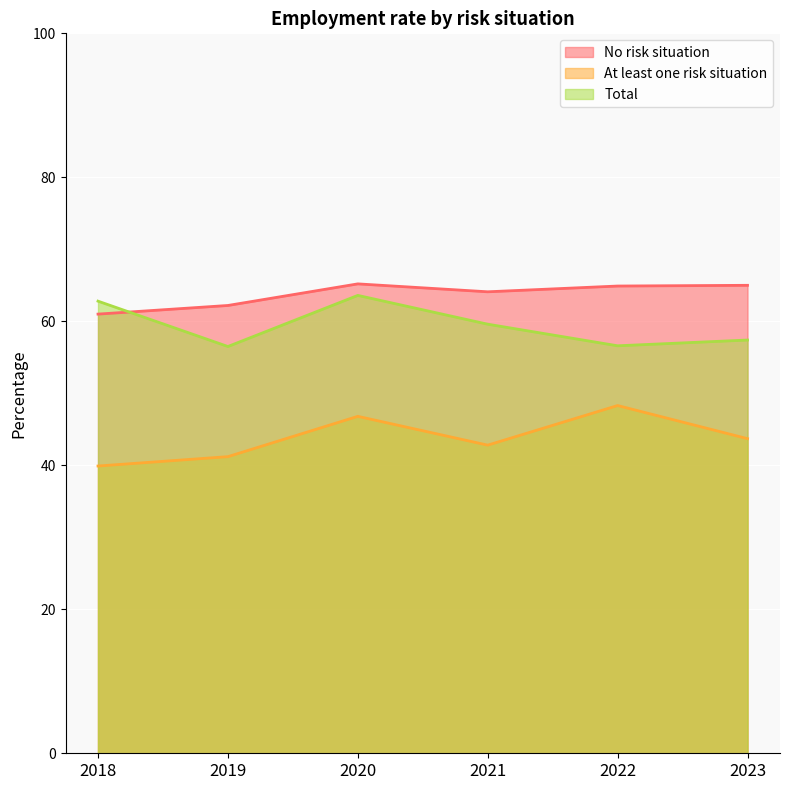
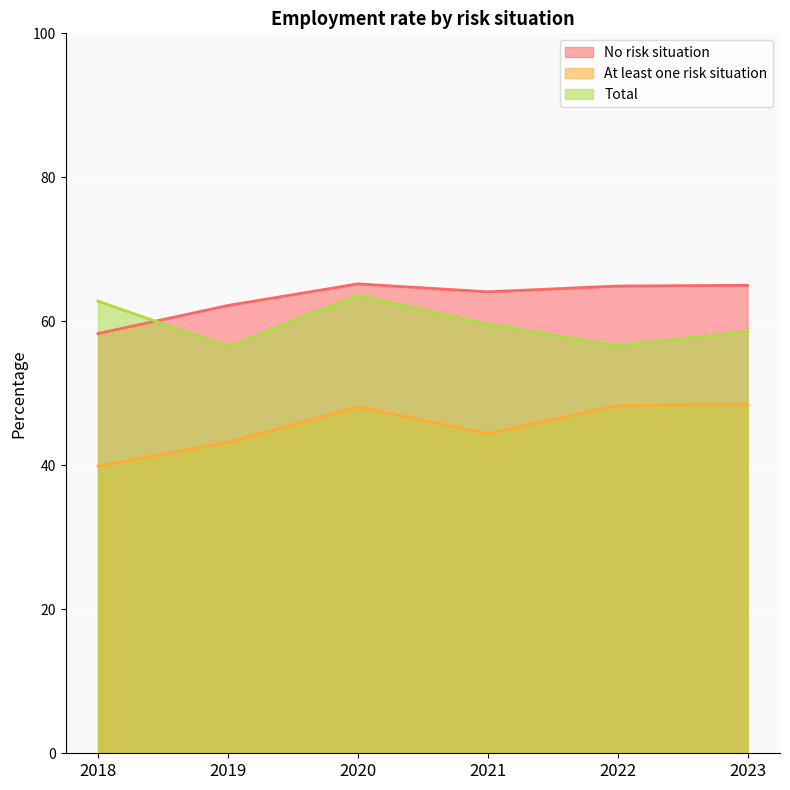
  {
    "No risk situation": {
-     "2018": 61,
+     "2018": 58,
      "2019": 62,
      "2020": 65,
      "2021": 64,
      "2022": 65,
      "2023": 65
    },
    "At least one risk situation": {
      "2018": 40,
-     "2019": 41,
-     "2020": 47,
-     "2021": 43,
+     "2019": 43,
+     "2020": 48,
+     "2021": 44,
      "2022": 48,
-     "2023": 44
+     "2023": 49
    },
    "Total": {
      "2018": 63,
      "2019": 57,
      "2020": 64,
      "2021": 60,
      "2022": 57,
-     "2023": 57
+     "2023": 59
    }
  }
